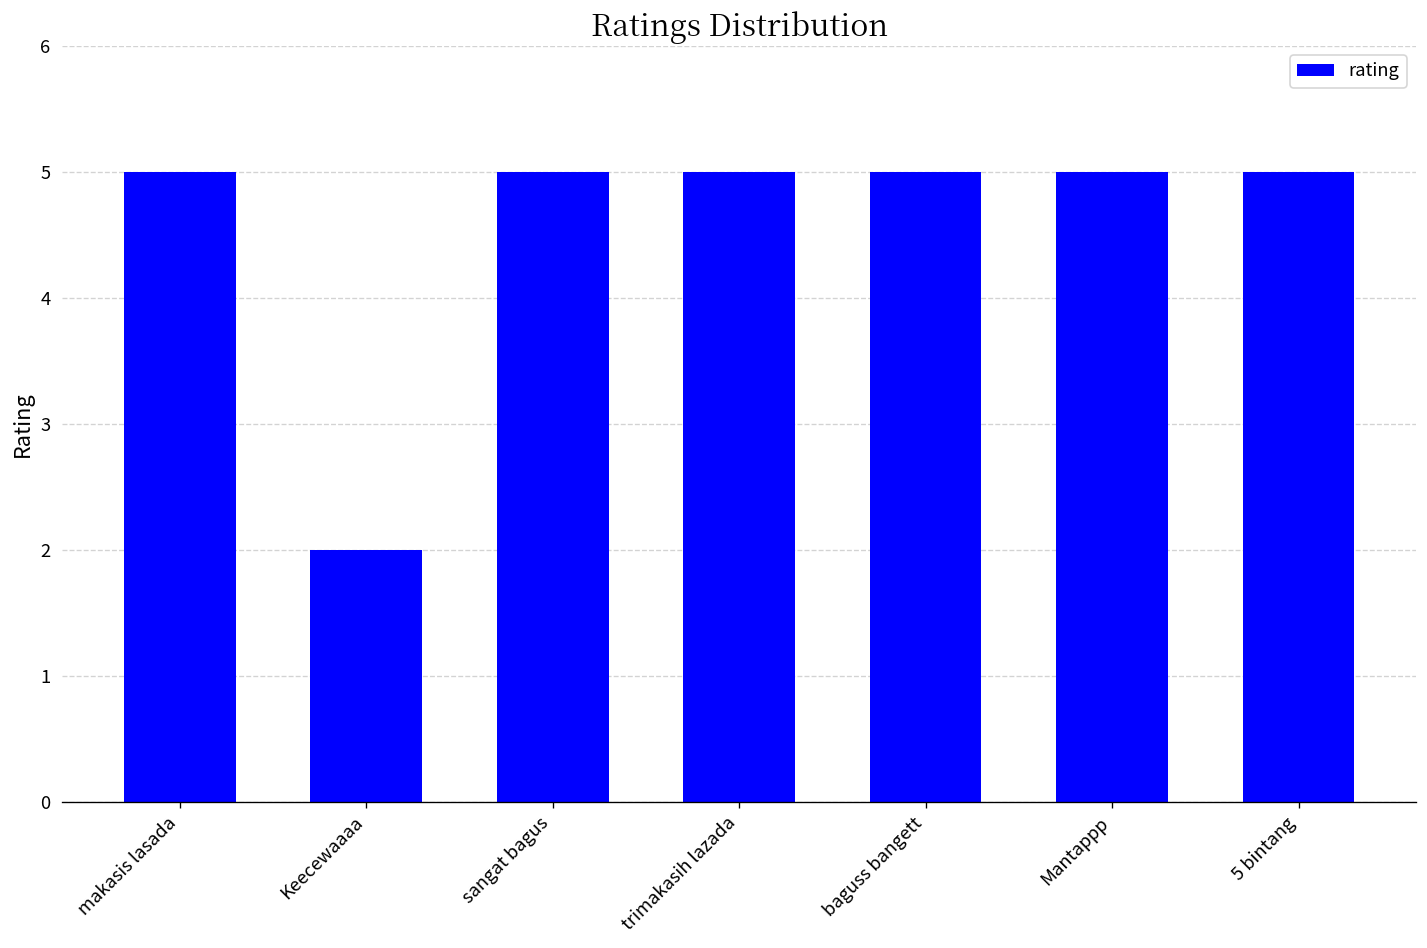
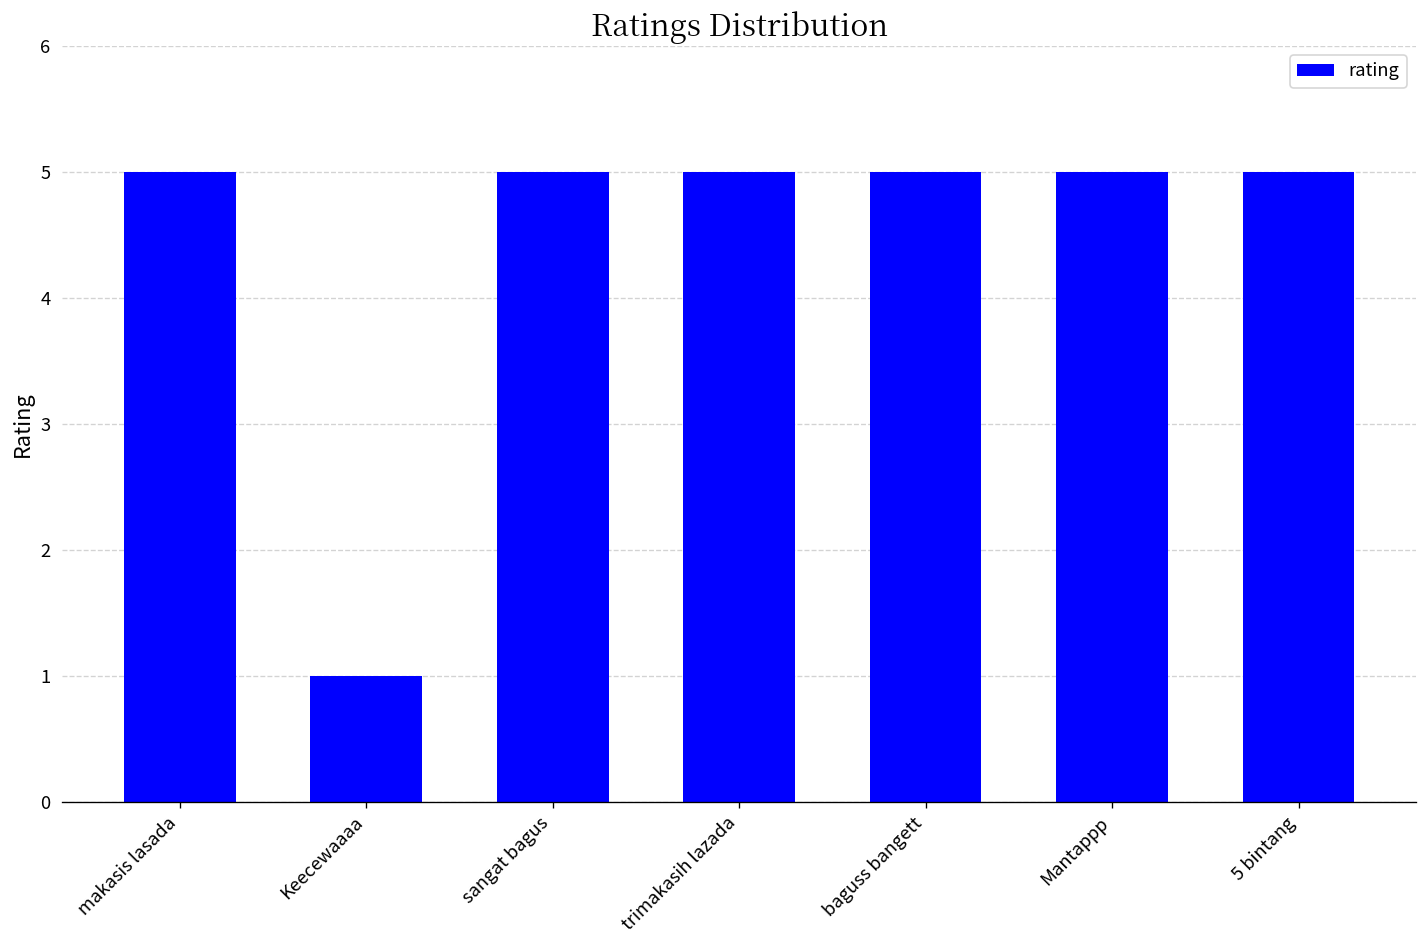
  {
    "makasis lasada": 5,
-   "Keecewaaaa": 2,
+   "Keecewaaaa": 1,
    "sangat bagus": 5,
    "trimakasih lazada": 5,
    "baguss bangett": 5,
    "Mantappp": 5,
    "5 bintang": 5
  }
